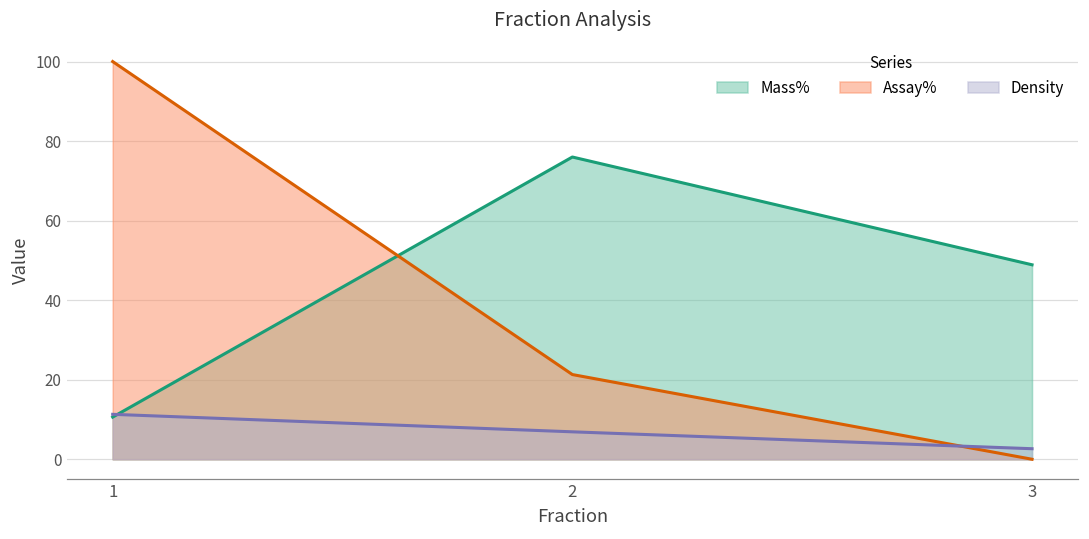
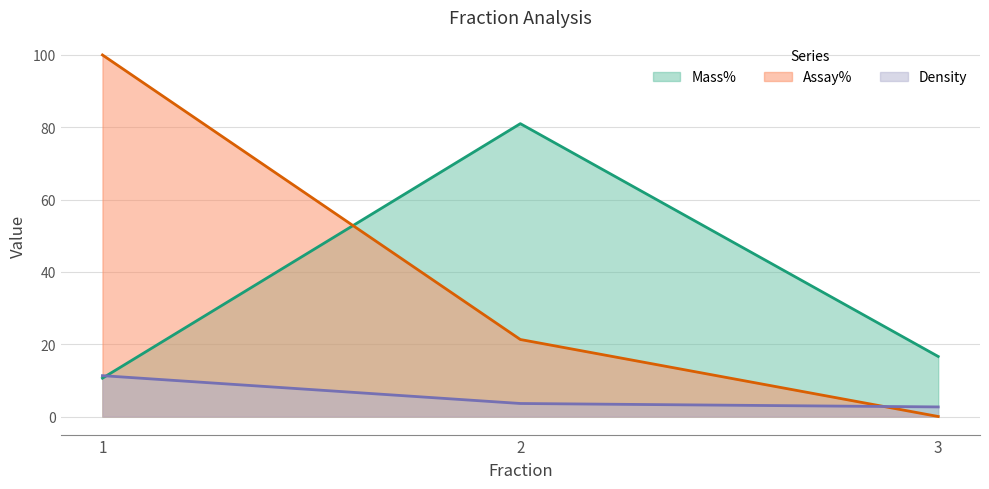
  {
    "Mass%": {
-     "2": 76,
-     "3": 49
+     "2": 81,
+     "3": 17
    },
    "Assay%": {
      "1": 100,
      "2": 21,
      "3": 0
    },
    "Density": {
-     "2": 7,
+     "2": 4,
      "3": 3
    }
  }
